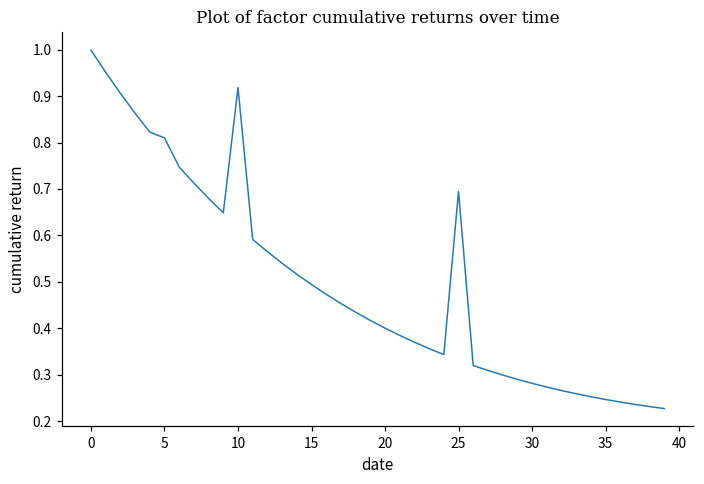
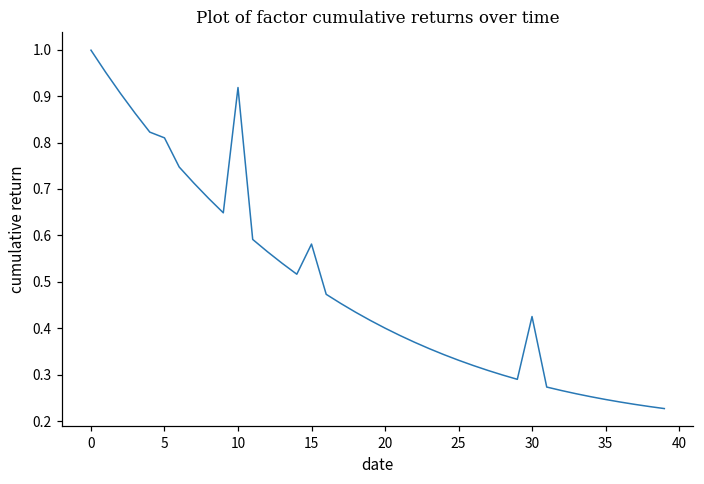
  {
    "0": 1.00,
    "5": 0.81,
    "10": 0.92,
-   "15": 0.49,
+   "15": 0.58,
    "20": 0.40,
-   "25": 0.69,
-   "30": 0.28,
+   "25": 0.33,
+   "30": 0.43,
    "35": 0.25
  }
